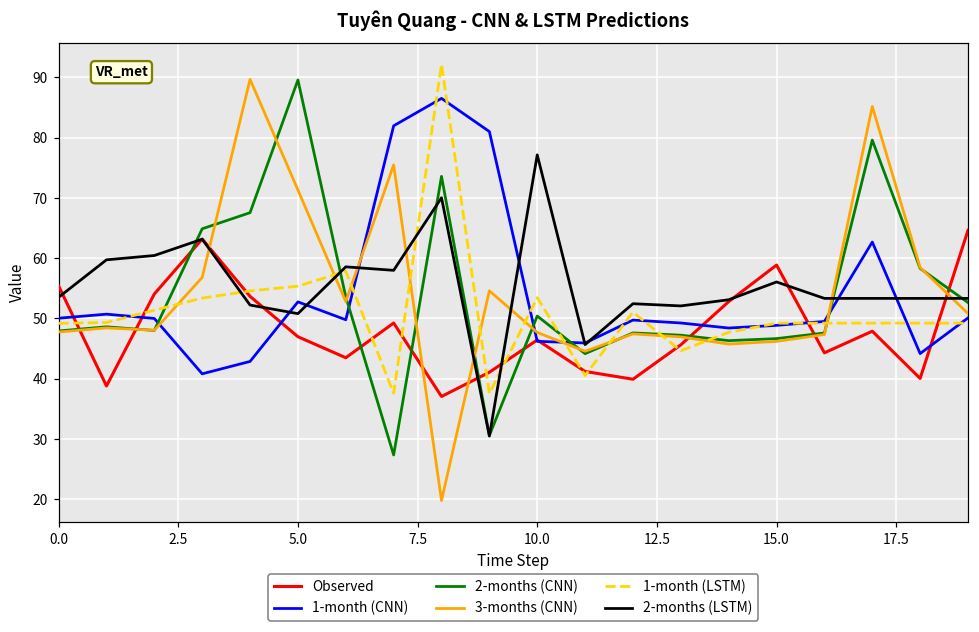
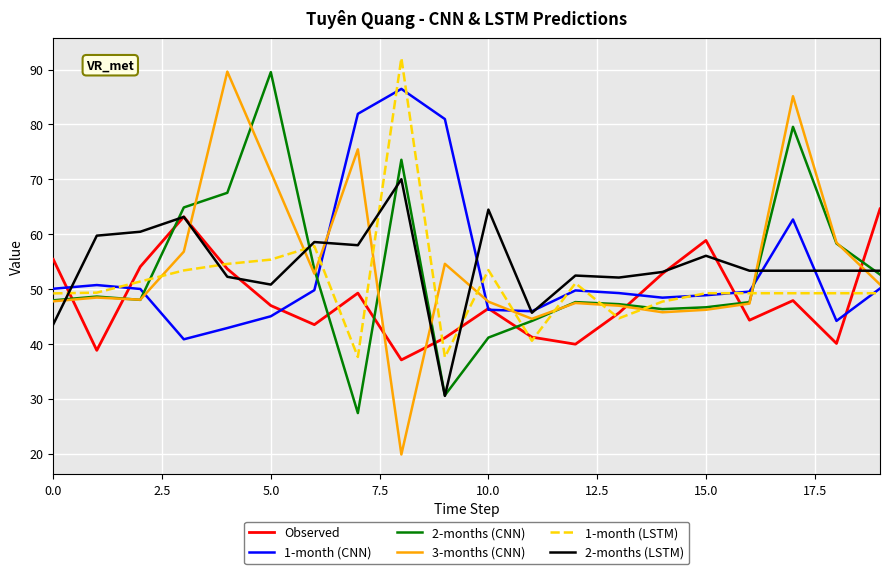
  {
    "Observed": {
      "0.0": 55,
      "5.0": 47,
      "15.0": 59
    },
    "1-month (CNN)": {
      "0.0": 50,
-     "5.0": 53
+     "5.0": 45
    },
    "2-months (CNN)": {
      "5.0": 90,
-     "10.0": 50
+     "10.0": 41
    },
    "2-months (LSTM)": {
-     "0.0": 54,
+     "0.0": 44,
      "5.0": 51,
-     "10.0": 77,
+     "10.0": 64,
      "15.0": 56
    }
  }
